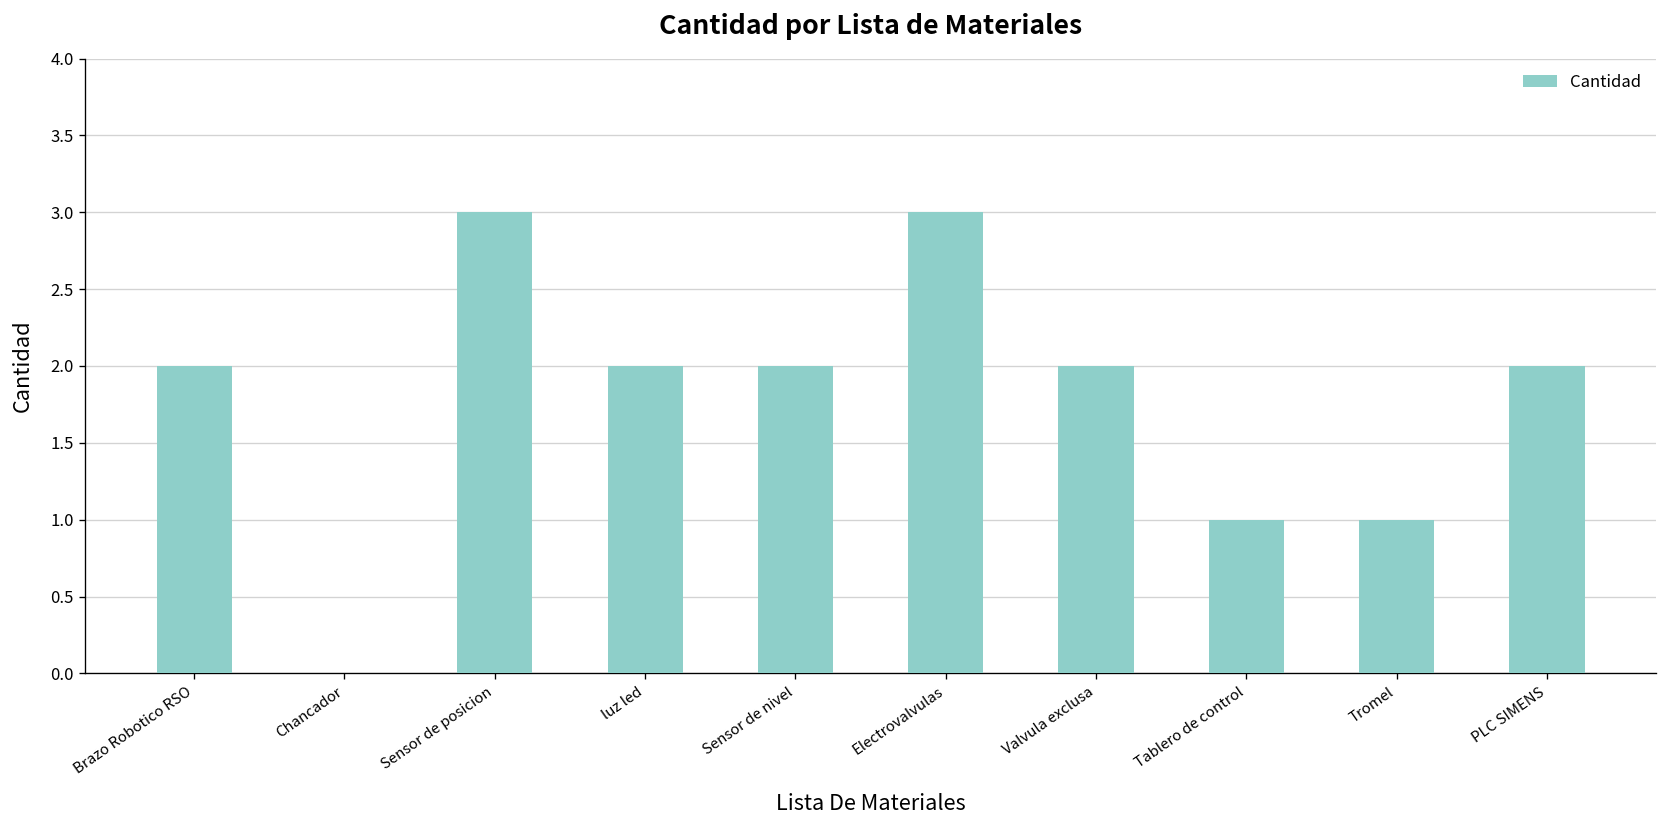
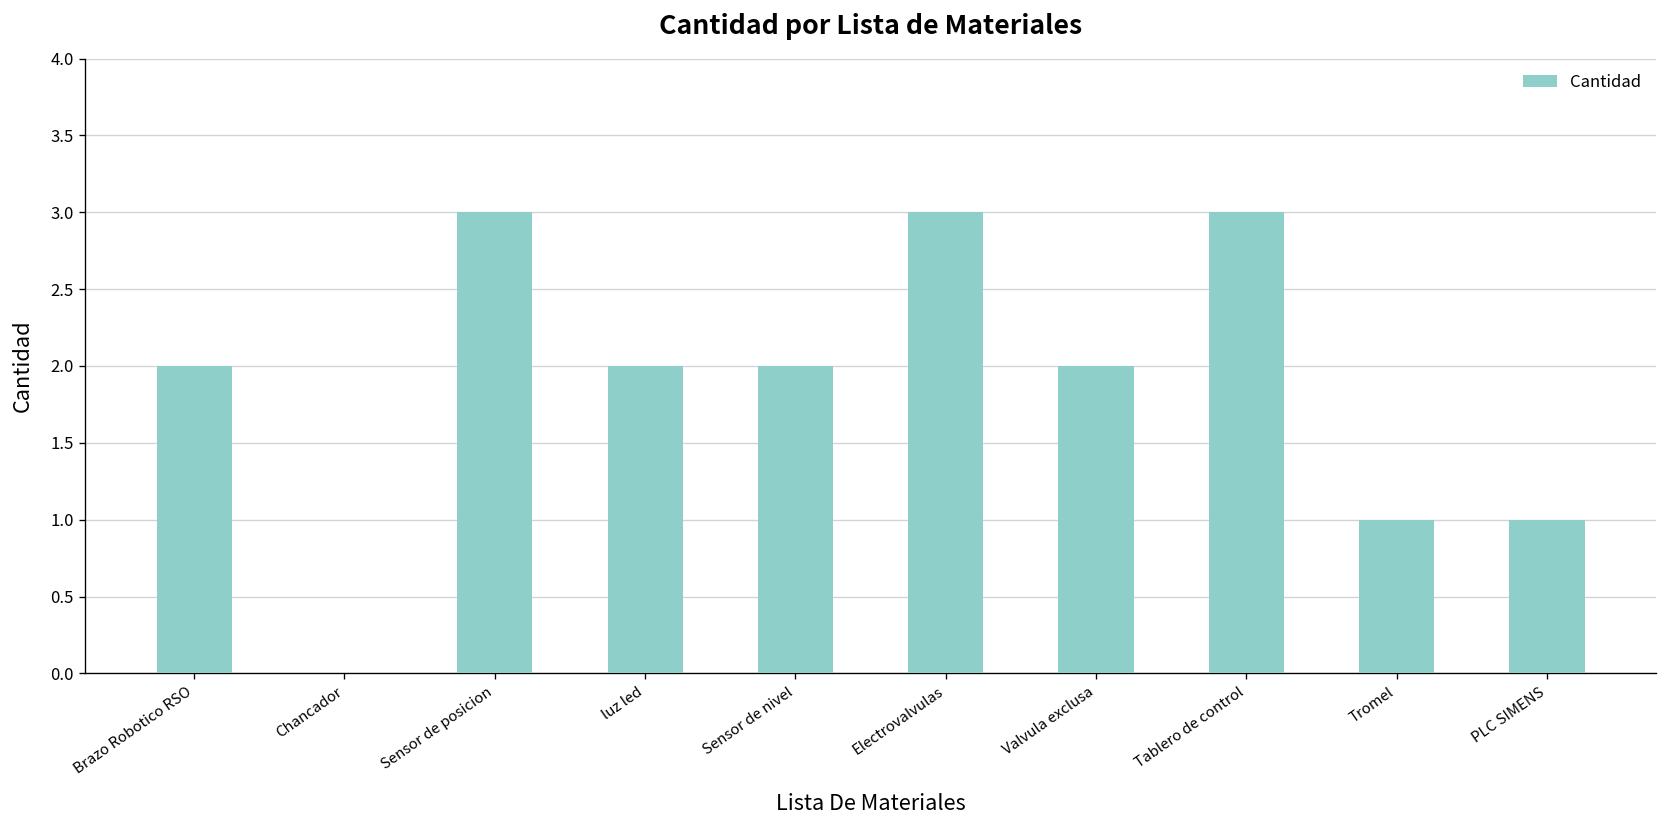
  {
    "Brazo Robotico RSO": 2,
    "Chancador": 0,
    "Sensor de posicion": 3,
    "luz led": 2,
    "Sensor de nivel": 2,
    "Electrovalvulas": 3,
    "Valvula exclusa": 2,
-   "Tablero de control": 1,
+   "Tablero de control": 3,
    "Tromel": 1,
-   "PLC SIMENS": 2
+   "PLC SIMENS": 1
  }
